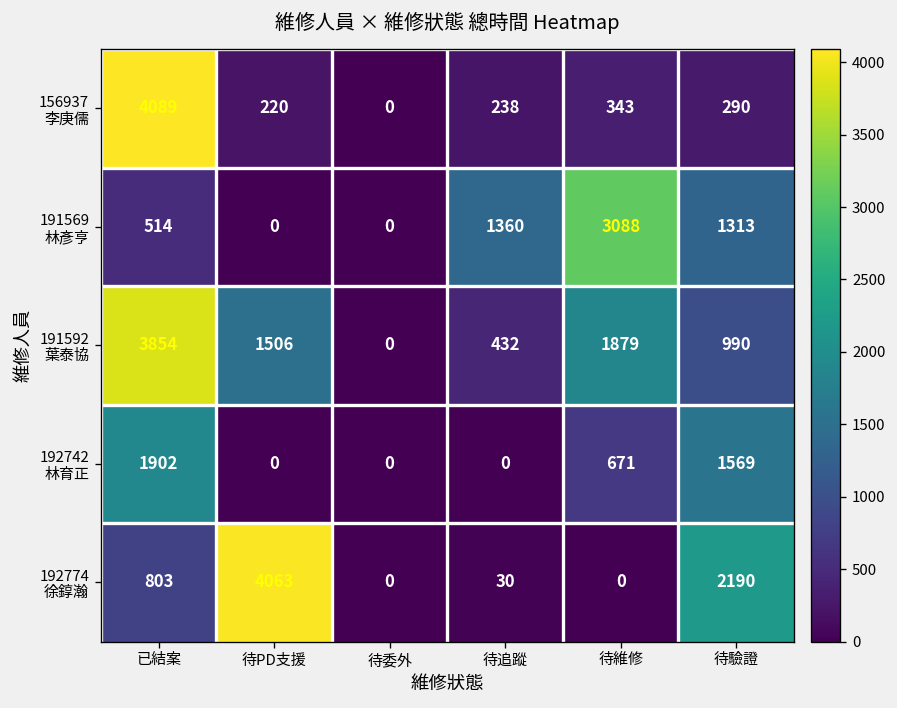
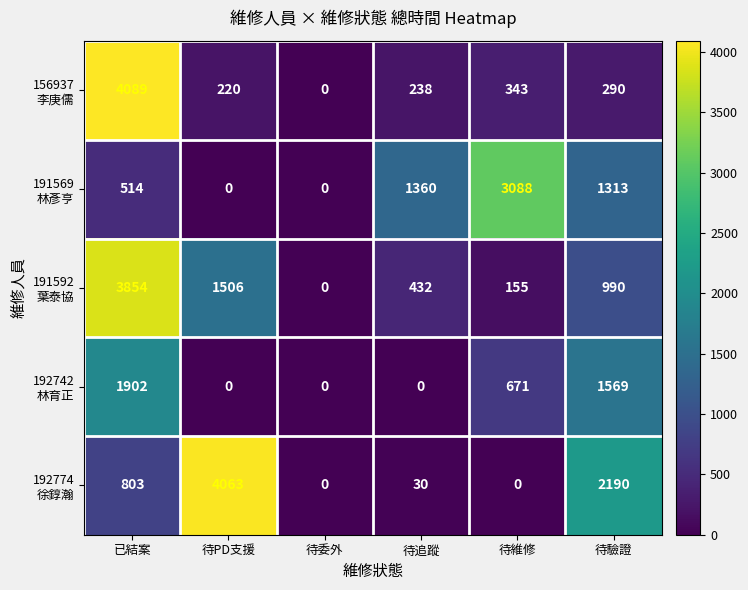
  {
    "156937 李庚儒": {
      "待PD支援": 220,
      "待委外": 0,
      "待追蹤": 238,
      "待維修": 343,
      "待驗證": 290
    },
    "191569 林彥亨": {
      "已結案": 514,
      "待PD支援": 0,
      "待委外": 0,
      "待追蹤": 1360,
      "待維修": 3088,
      "待驗證": 1313
    },
    "191592 葉泰協": {
      "待PD支援": 1506,
      "待委外": 0,
      "待追蹤": 432,
-     "待維修": 1879,
+     "待維修": 155,
      "待驗證": 990
    },
    "192742 林育正": {
      "已結案": 1902,
      "待PD支援": 0,
      "待委外": 0,
      "待追蹤": 0,
      "待維修": 671,
      "待驗證": 1569
    },
    "192774 徐錞瀚": {
      "已結案": 803,
      "待委外": 0,
      "待追蹤": 30,
      "待維修": 0,
      "待驗證": 2190
    }
  }
